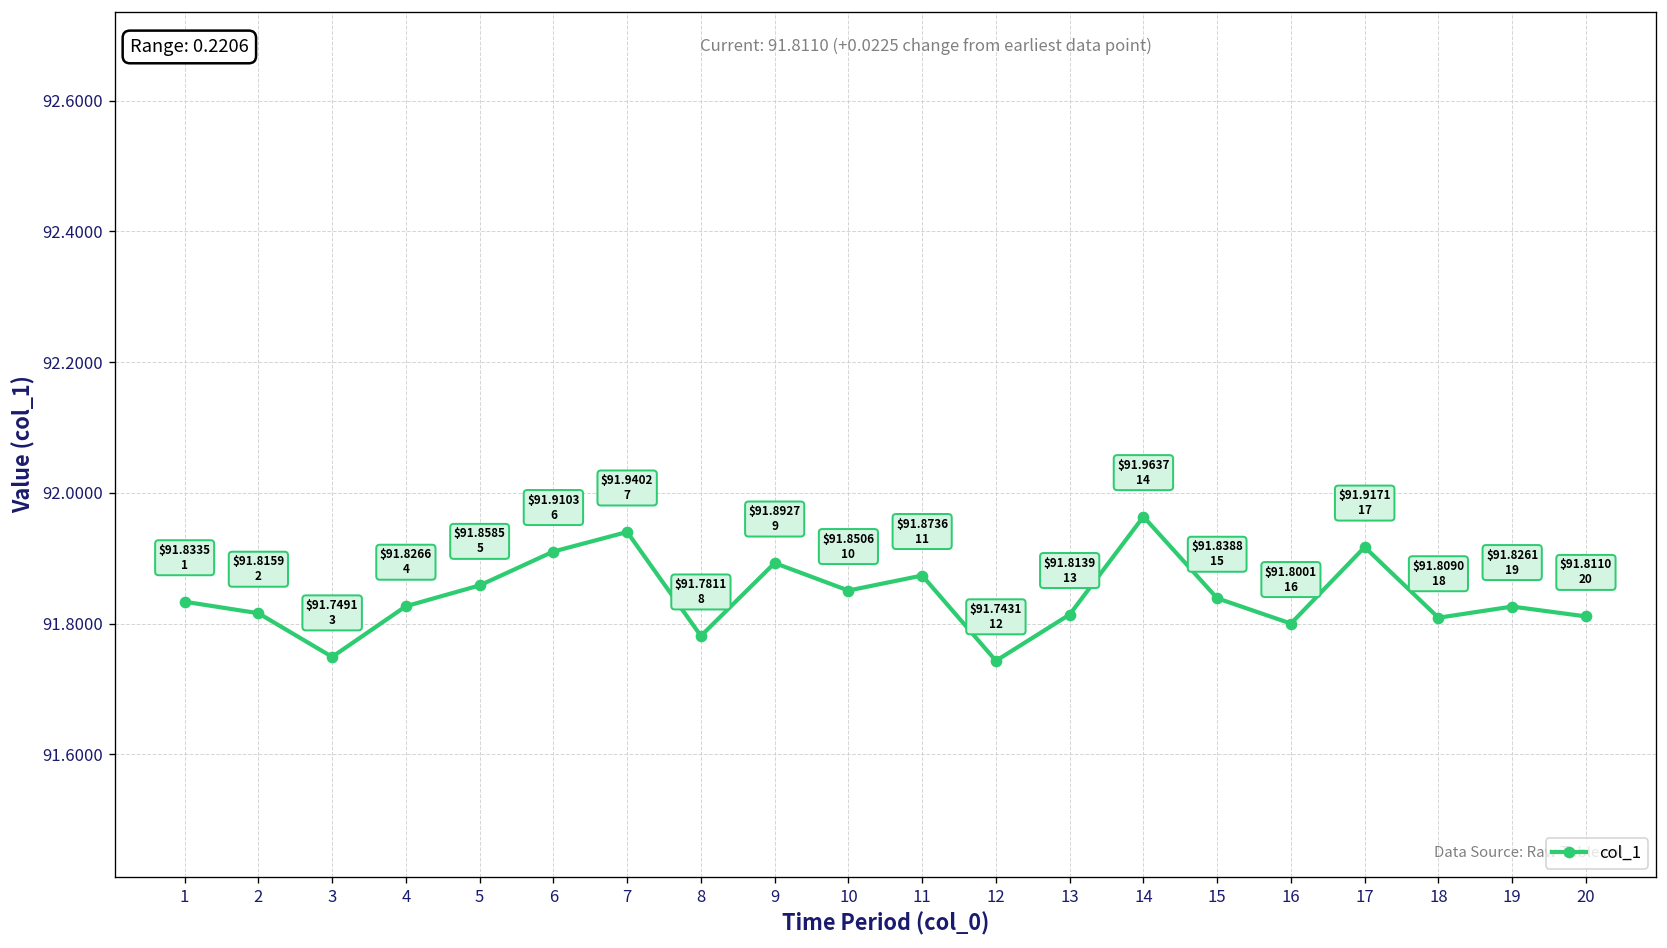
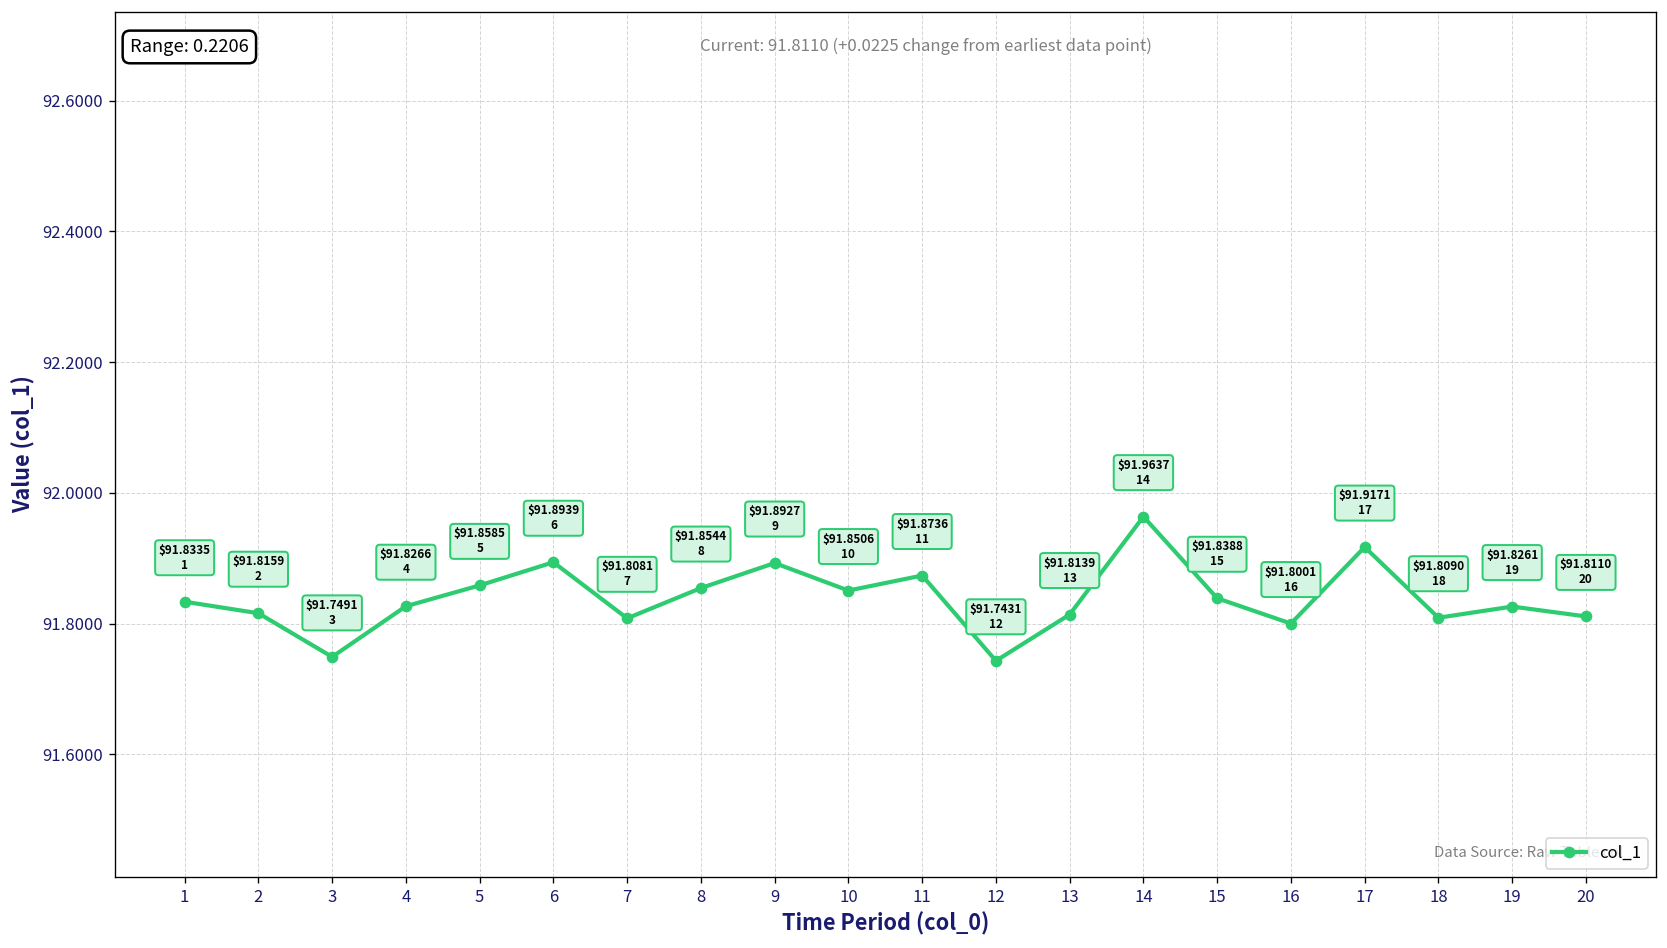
  {
-   "6": "$91.9103",
-   "7": "$91.9402",
-   "8": "$91.7811"
+   "6": "$91.8939",
+   "7": "$91.8081",
+   "8": "$91.8544"
  }
